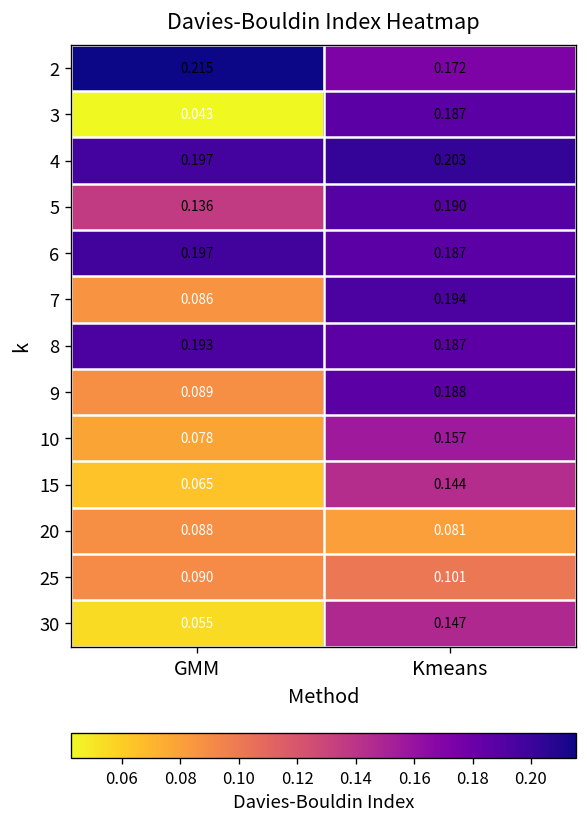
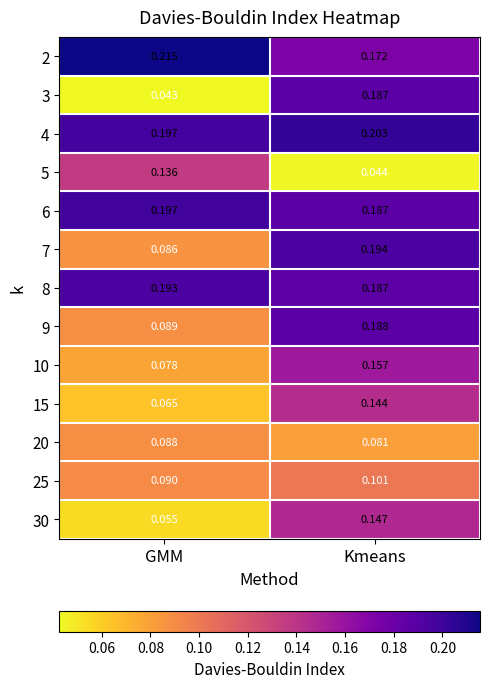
  {
    "2": {
      "GMM": 0.215,
      "Kmeans": 0.172
    },
    "3": {
      "GMM": 0.043,
      "Kmeans": 0.187
    },
    "4": {
      "GMM": 0.197,
      "Kmeans": 0.203
    },
    "5": {
      "GMM": 0.136,
-     "Kmeans": 0.190
+     "Kmeans": 0.044
    },
    "6": {
      "GMM": 0.197,
      "Kmeans": 0.187
    },
    "7": {
      "GMM": 0.086,
      "Kmeans": 0.194
    },
    "8": {
      "GMM": 0.193,
      "Kmeans": 0.187
    },
    "9": {
      "GMM": 0.089,
      "Kmeans": 0.188
    },
    "10": {
      "GMM": 0.078,
      "Kmeans": 0.157
    },
    "15": {
      "GMM": 0.065,
      "Kmeans": 0.144
    },
    "20": {
      "GMM": 0.088,
      "Kmeans": 0.081
    },
    "25": {
      "GMM": 0.090,
      "Kmeans": 0.101
    },
    "30": {
      "GMM": 0.055,
      "Kmeans": 0.147
    }
  }
